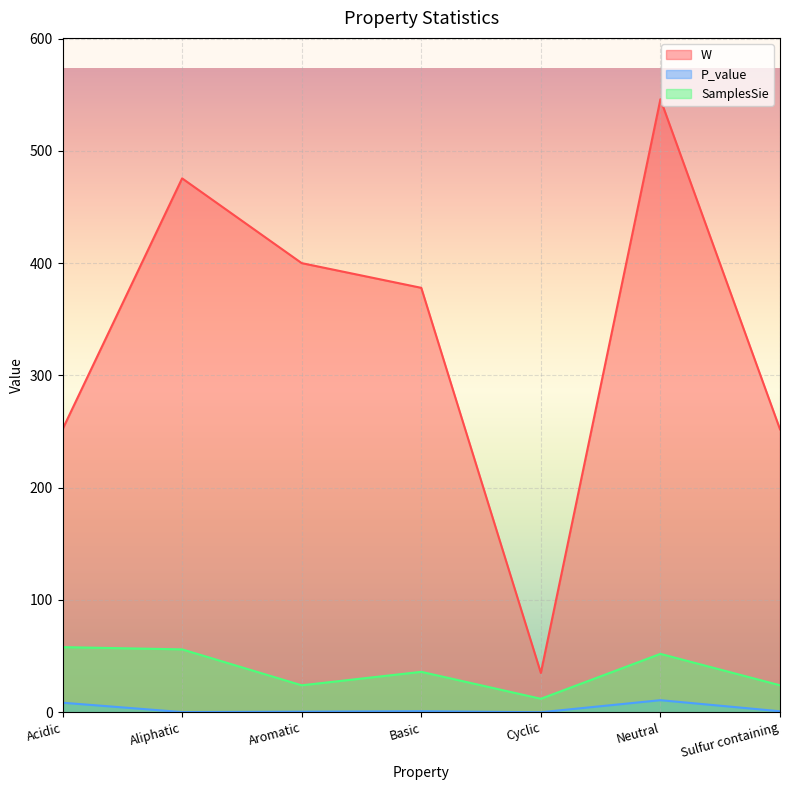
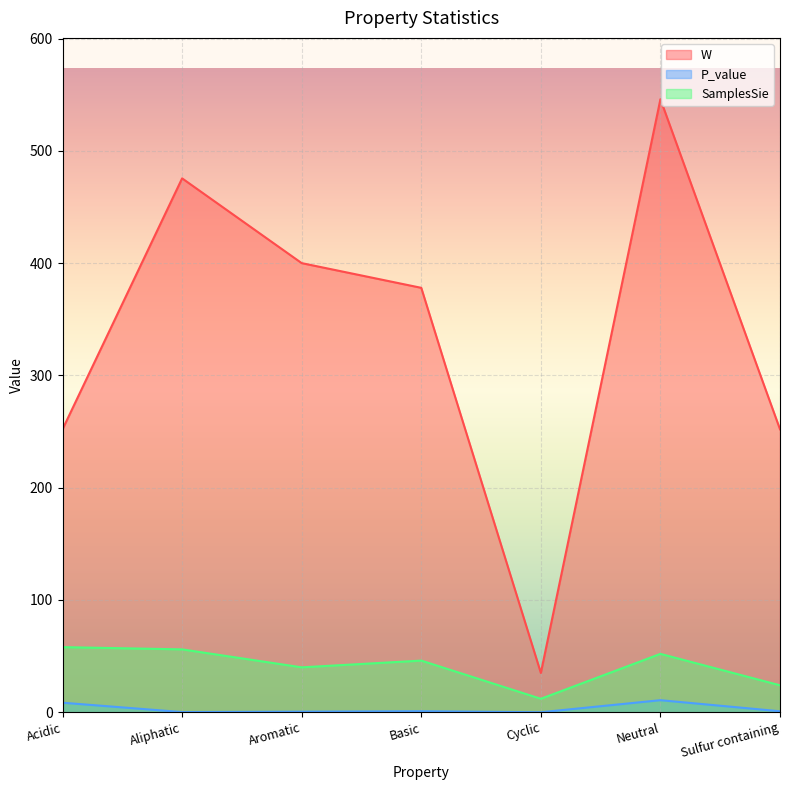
  {
    "W": {
      "Acidic": 252,
      "Aliphatic": 476,
      "Aromatic": 400,
      "Basic": 378,
      "Cyclic": 35,
      "Neutral": 546,
      "Sulfur containing": 252
    },
    "P_value": {
      "Acidic": 8,
      "Aliphatic": 0,
      "Aromatic": 1,
      "Basic": 1,
      "Cyclic": 0,
      "Neutral": 11,
      "Sulfur containing": 1
    },
    "SamplesSie": {
      "Acidic": 58,
      "Aliphatic": 56,
-     "Aromatic": 24,
-     "Basic": 36,
+     "Aromatic": 40,
+     "Basic": 46,
      "Cyclic": 12,
      "Neutral": 52,
      "Sulfur containing": 24
    }
  }
